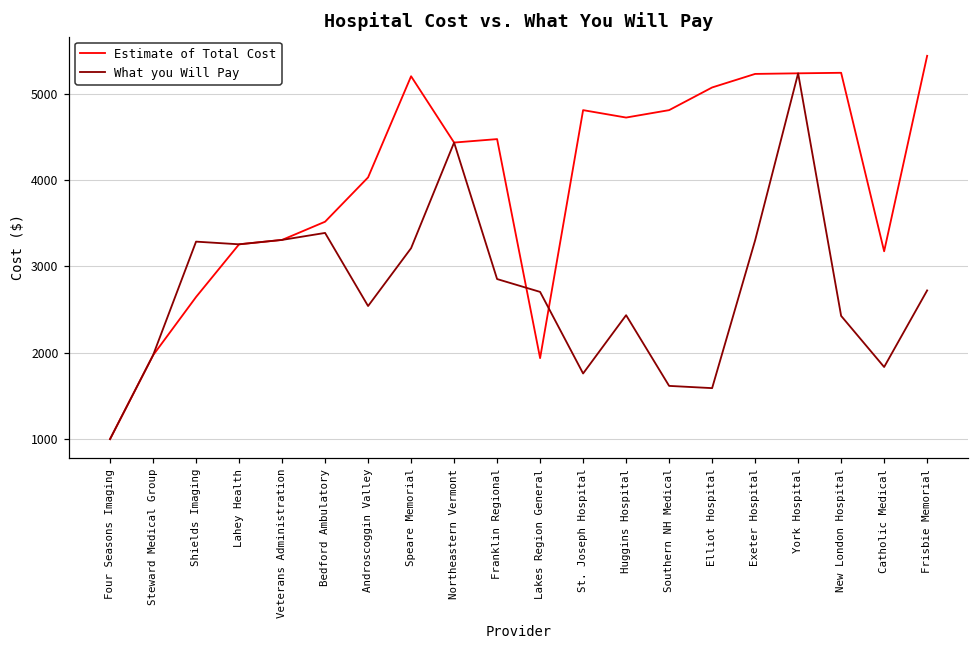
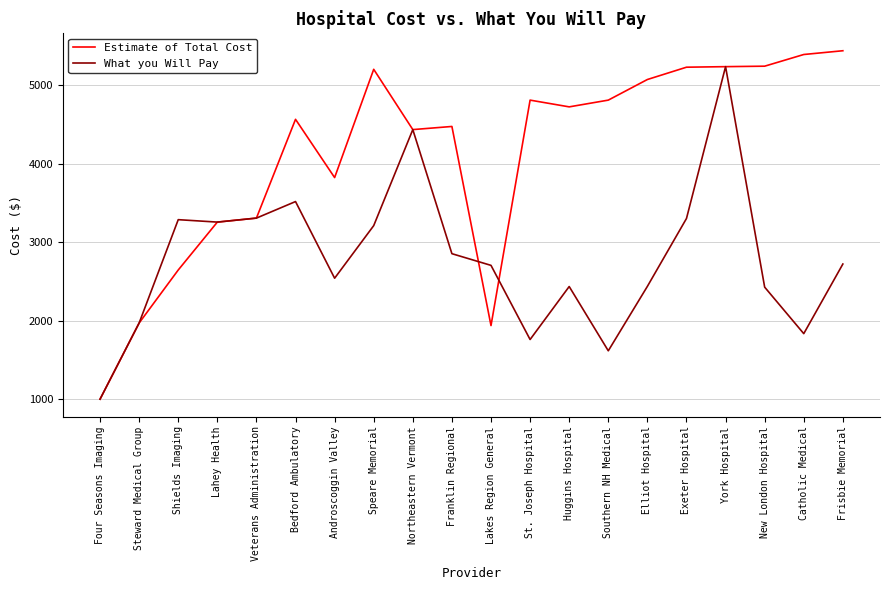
  {
    "Estimate of Total Cost": {
      "Shields Imaging": 2600,
-     "Bedford Ambulatory": 3500,
-     "Androscoggin Valley": 4000,
+     "Bedford Ambulatory": 4600,
+     "Androscoggin Valley": 3800,
      "Speare Memorial": 5200,
      "Franklin Regional": 4500,
      "Lakes Region General": 1900,
      "St. Joseph Hospital": 4800,
      "Huggins Hospital": 4700,
      "Southern NH Medical": 4800,
      "Elliot Hospital": 5100,
      "Exeter Hospital": 5200,
      "New London Hospital": 5200,
-     "Catholic Medical": 3200,
+     "Catholic Medical": 5400,
      "Frisbie Memorial": 5400
    },
    "What you Will Pay": {
      "Shields Imaging": 3300,
-     "Bedford Ambulatory": 3400,
+     "Bedford Ambulatory": 3500,
      "Androscoggin Valley": 2500,
      "Speare Memorial": 3200,
      "Franklin Regional": 2900,
      "Lakes Region General": 2700,
      "St. Joseph Hospital": 1800,
      "Huggins Hospital": 2400,
      "Southern NH Medical": 1600,
-     "Elliot Hospital": 1600,
+     "Elliot Hospital": 2400,
      "Exeter Hospital": 3300,
      "New London Hospital": 2400,
      "Catholic Medical": 1800,
      "Frisbie Memorial": 2700
    }
  }
